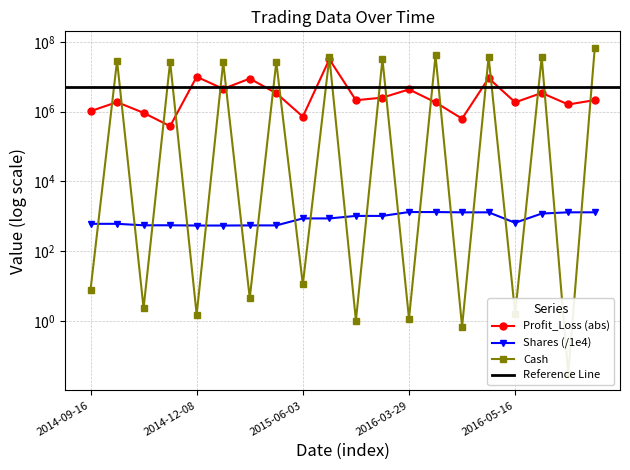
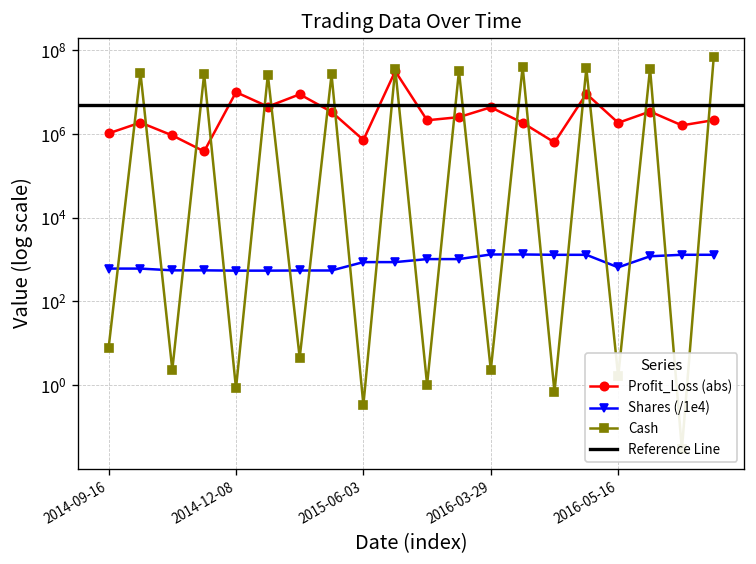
  {
    "Profit_Loss (abs)": {
      "2014-09-16": 1000000,
      "2014-12-08": 10000000,
      "2015-06-03": 700000,
      "2016-03-29": 4000000,
      "2016-05-16": 2000000
    },
    "Shares (/1e4)": {
      "2014-09-16": 600,
      "2014-12-08": 500,
      "2015-06-03": 900,
      "2016-03-29": 1300,
      "2016-05-16": 700
    },
    "Cash": {
      "2014-09-16": 8,
-     "2014-12-08": 2,
-     "2015-06-03": 11,
-     "2016-03-29": 1.2
+     "2014-12-08": 0.8,
+     "2015-06-03": 0.3,
+     "2016-03-29": 2
    }
  }
